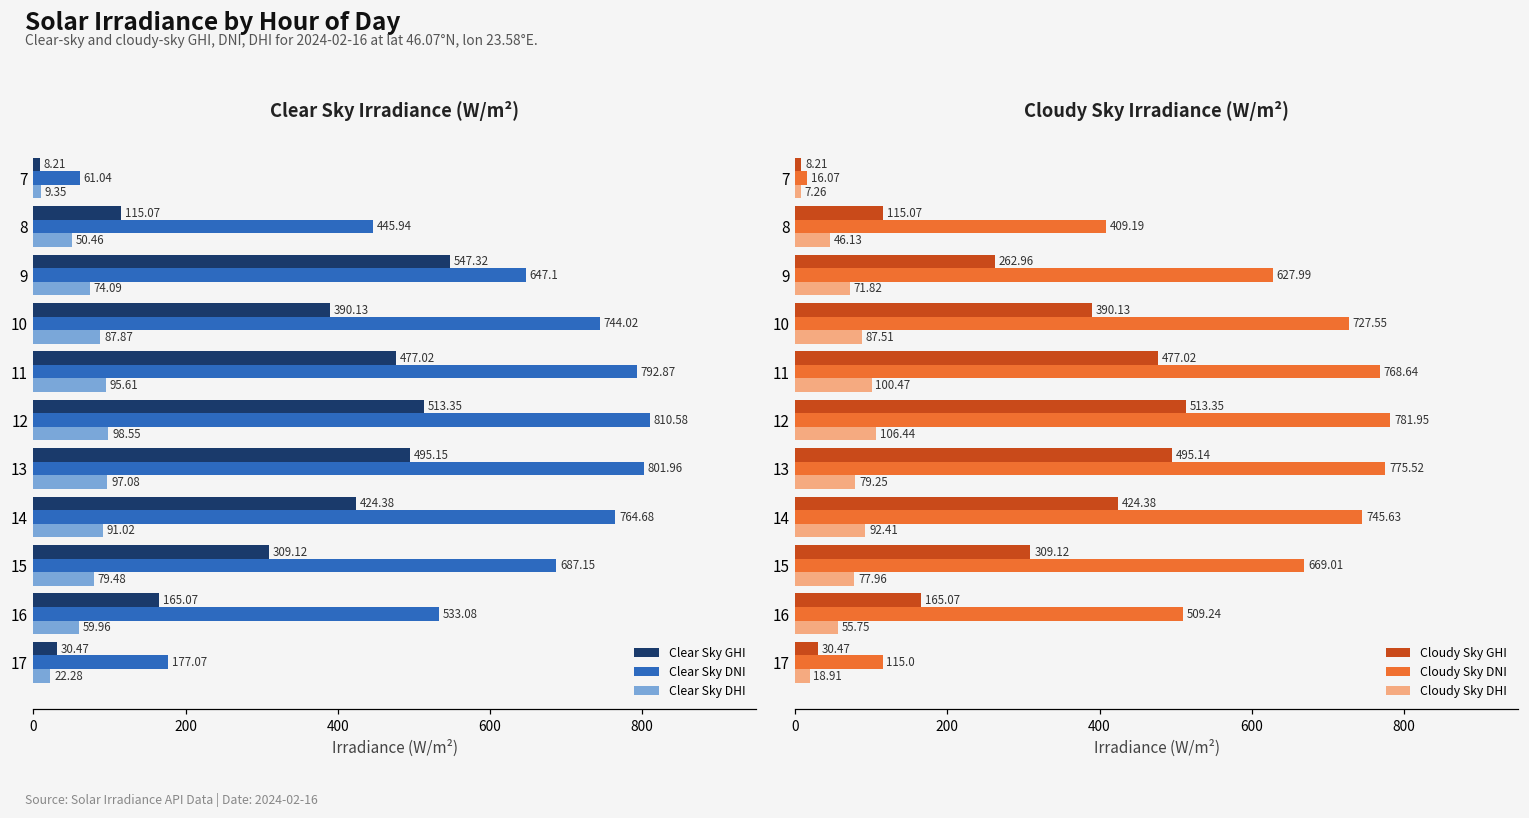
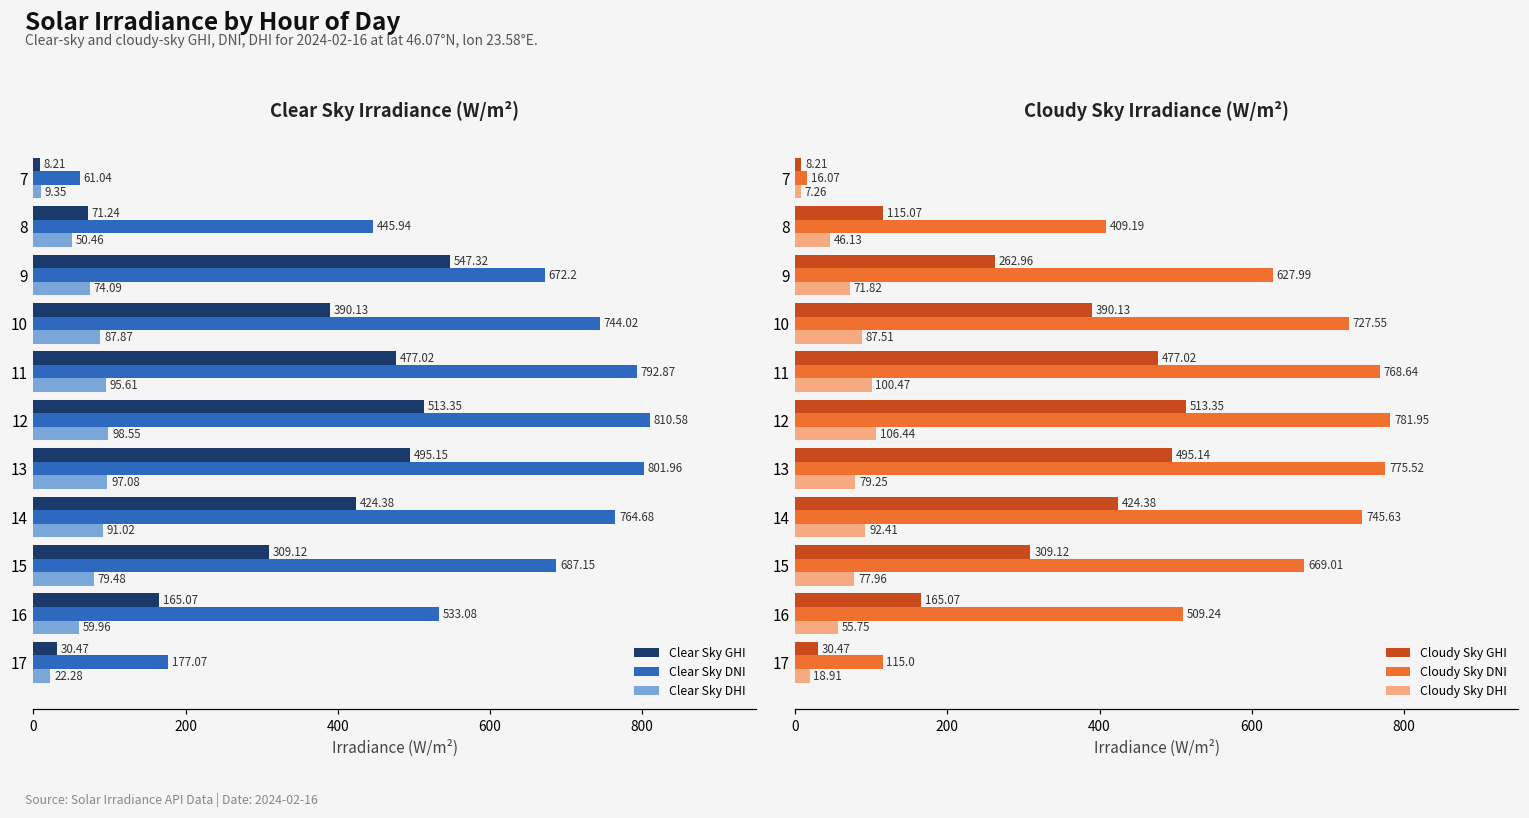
  {
    "Clear Sky Irradiance (W/m²)": {
      "Clear Sky GHI": {
        "7": 8.21,
-       "8": 115.07,
+       "8": 71.24,
        "9": 547.32,
        "10": 390.13,
        "11": 477.02,
        "12": 513.35,
        "13": 495.15,
        "14": 424.38,
        "15": 309.12,
        "16": 165.07,
        "17": 30.47
      },
      "Clear Sky DNI": {
        "7": 61.04,
        "8": 445.94,
-       "9": 647.1,
+       "9": 672.2,
        "10": 744.02,
        "11": 792.87,
        "12": 810.58,
        "13": 801.96,
        "14": 764.68,
        "15": 687.15,
        "16": 533.08,
        "17": 177.07
      },
      "Clear Sky DHI": {
        "7": 9.35,
        "8": 50.46,
        "9": 74.09,
        "10": 87.87,
        "11": 95.61,
        "12": 98.55,
        "13": 97.08,
        "14": 91.02,
        "15": 79.48,
        "16": 59.96,
        "17": 22.28
      }
    },
    "Cloudy Sky Irradiance (W/m²)": {
      "Cloudy Sky DHI": {
        "7": 7.26,
        "8": 46.13,
        "9": 71.82,
        "10": 87.51,
        "11": 100.47,
        "12": 106.44,
        "13": 79.25,
        "14": 92.41,
        "15": 77.96,
        "16": 55.75,
        "17": 18.91
      }
    }
  }
